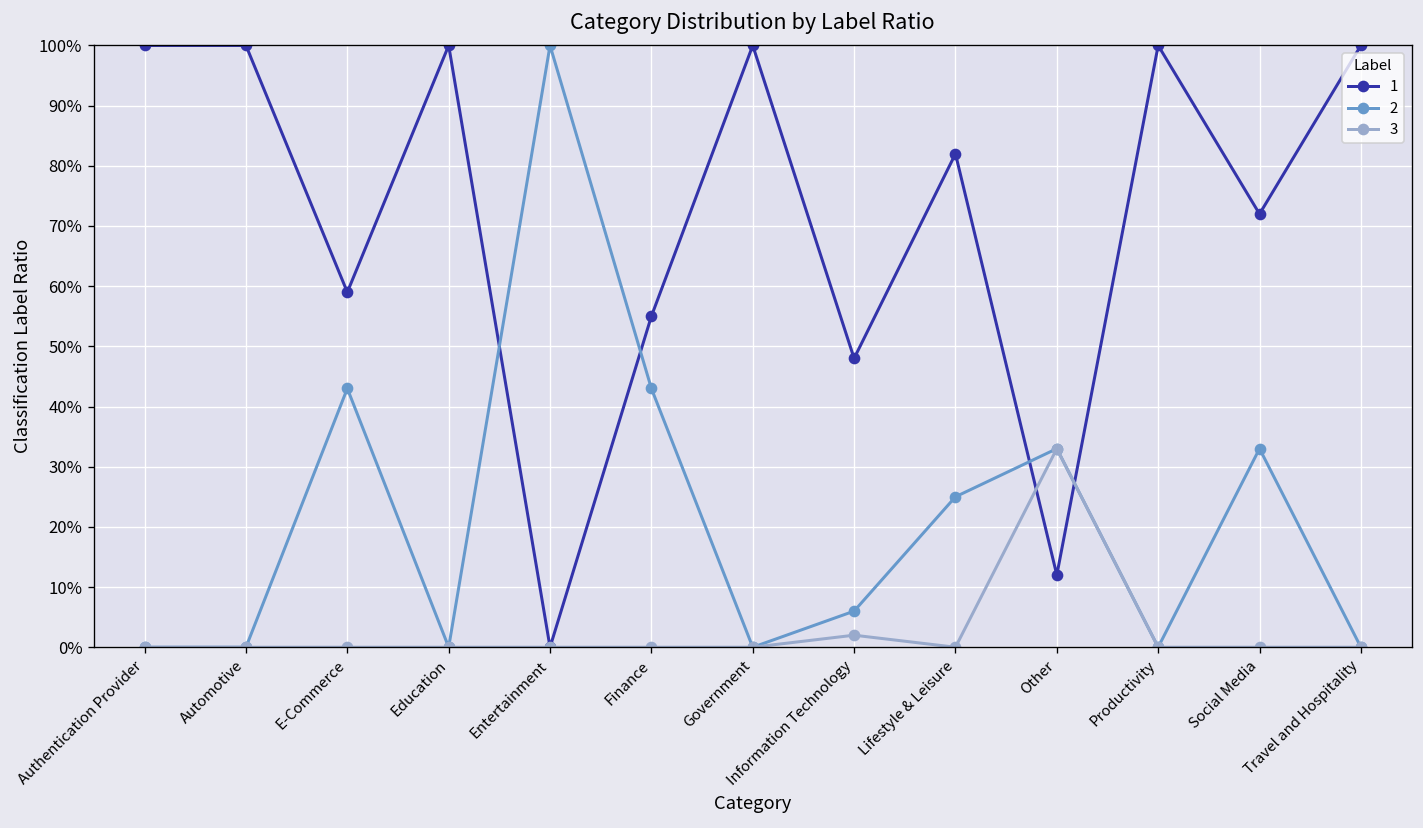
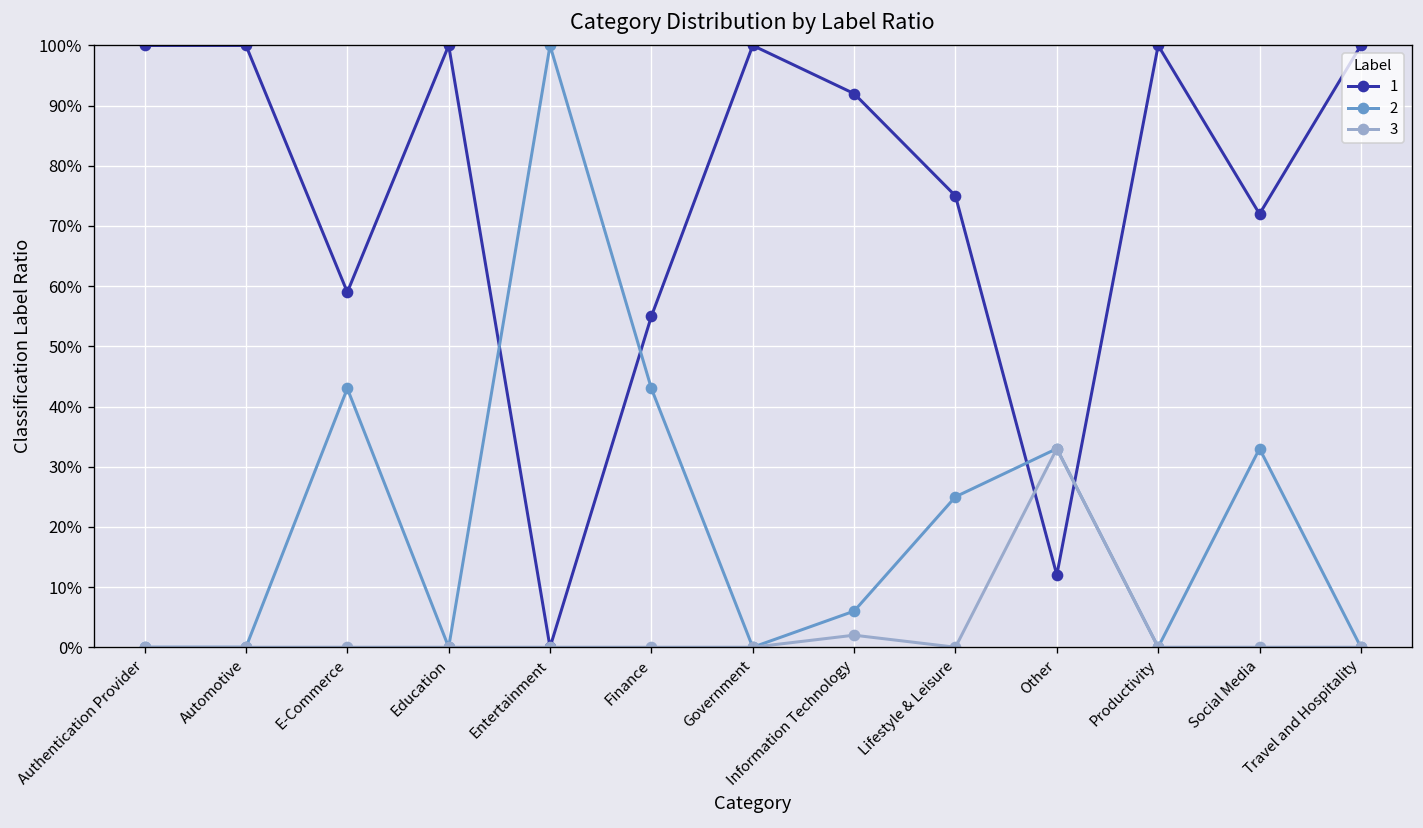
  {
    "1": {
      "Authentication Provider": "100%",
      "Automotive": "100%",
      "E-Commerce": "59%",
      "Education": "100%",
      "Finance": "55%",
      "Government": "100%",
-     "Information Technology": "48%",
-     "Lifestyle & Leisure": "82%",
+     "Information Technology": "92%",
+     "Lifestyle & Leisure": "75%",
      "Other": "12%",
      "Productivity": "100%",
      "Social Media": "72%",
      "Travel and Hospitality": "100%"
    }
  }
